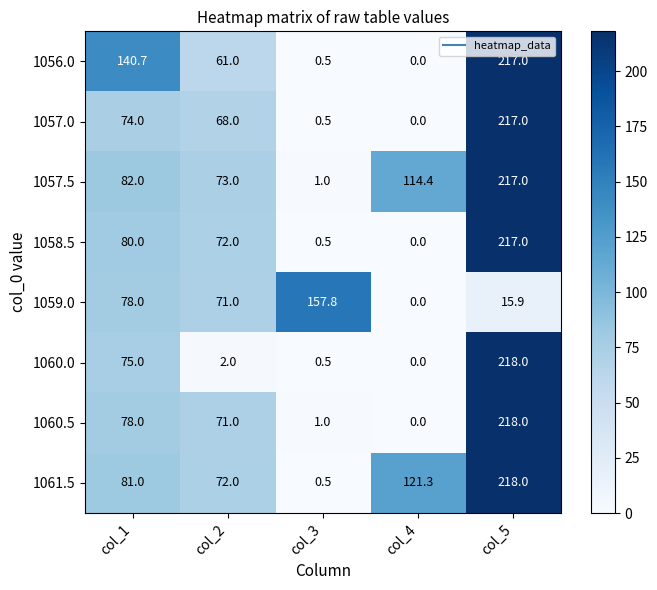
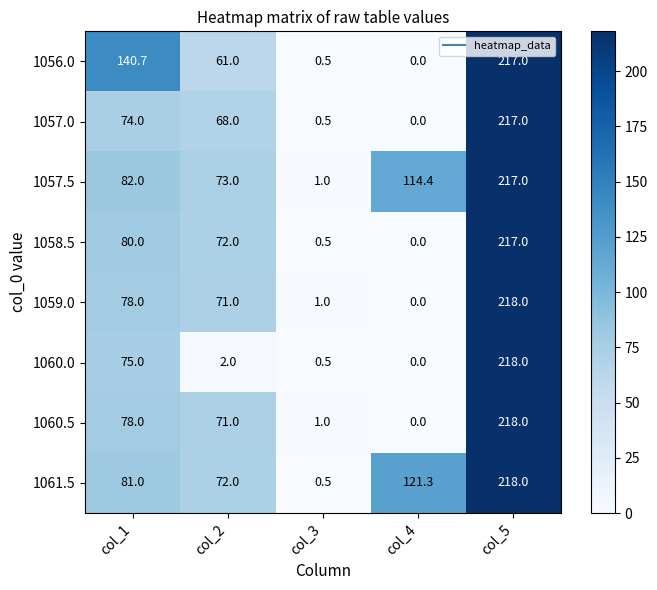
  {
    "1056.0": {
      "col_1": 140.7,
      "col_2": 61.0,
      "col_3": 0.5,
      "col_4": 0.0
    },
    "1057.0": {
      "col_1": 74.0,
      "col_2": 68.0,
      "col_3": 0.5,
      "col_4": 0.0,
      "col_5": 217.0
    },
    "1057.5": {
      "col_1": 82.0,
      "col_2": 73.0,
      "col_3": 1.0,
      "col_4": 114.4,
      "col_5": 217.0
    },
    "1058.5": {
      "col_1": 80.0,
      "col_2": 72.0,
      "col_3": 0.5,
      "col_4": 0.0,
      "col_5": 217.0
    },
    "1059.0": {
      "col_1": 78.0,
      "col_2": 71.0,
-     "col_3": 157.8,
+     "col_3": 1.0,
      "col_4": 0.0,
-     "col_5": 15.9
+     "col_5": 218.0
    },
    "1060.0": {
      "col_1": 75.0,
      "col_2": 2.0,
      "col_3": 0.5,
      "col_4": 0.0,
      "col_5": 218.0
    },
    "1060.5": {
      "col_1": 78.0,
      "col_2": 71.0,
      "col_3": 1.0,
      "col_4": 0.0,
      "col_5": 218.0
    },
    "1061.5": {
      "col_1": 81.0,
      "col_2": 72.0,
      "col_3": 0.5,
      "col_4": 121.3,
      "col_5": 218.0
    }
  }
